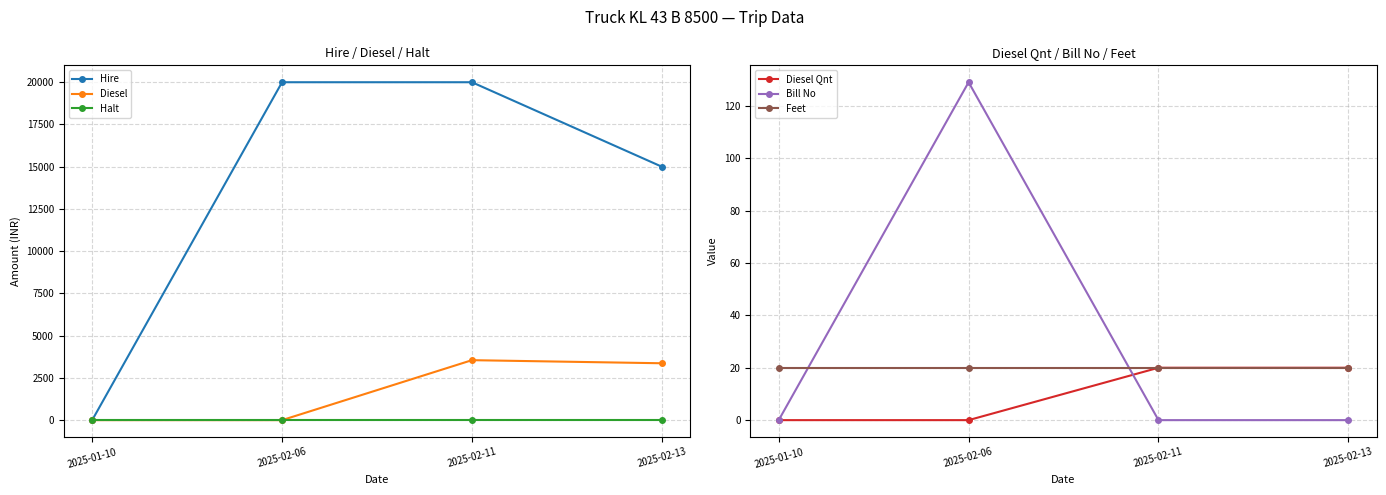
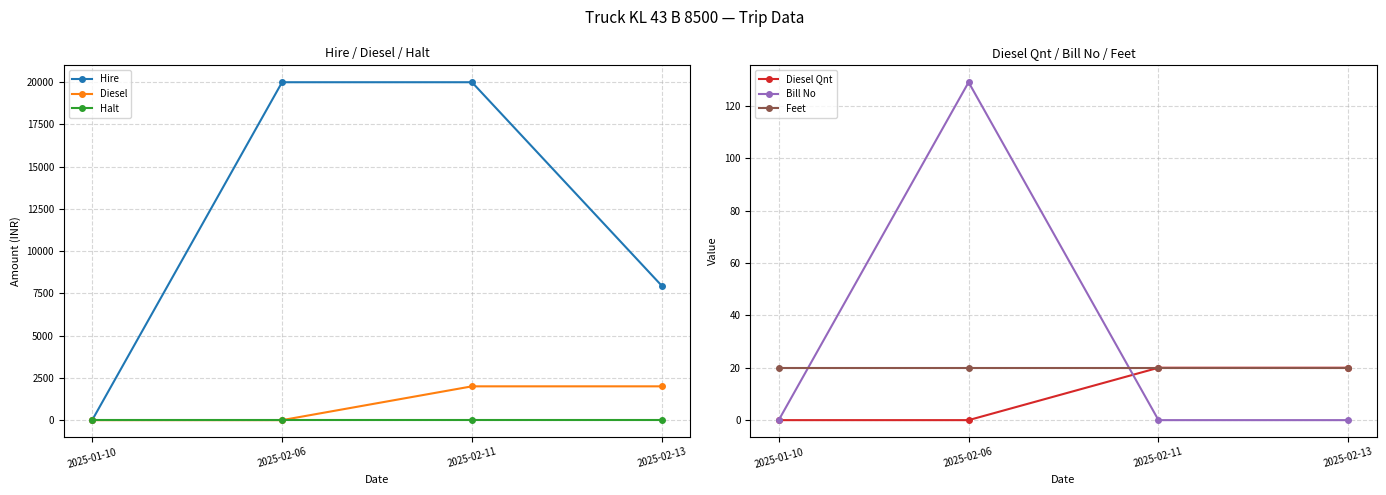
  {
    "Hire / Diesel / Halt": {
      "Hire": {
        "2025-02-06": 20000,
        "2025-02-11": 20000,
-       "2025-02-13": 15000
+       "2025-02-13": 7900
      },
      "Diesel": {
-       "2025-02-11": 3500,
-       "2025-02-13": 3400
+       "2025-02-11": 2000,
+       "2025-02-13": 2000
      },
      "Halt": {
        "2025-02-11": 0,
        "2025-02-13": 0
      }
    },
    "Diesel Qnt / Bill No / Feet": {
      "Diesel Qnt": {
        "2025-02-06": 0
      },
      "Bill No": {
        "2025-02-06": 129,
        "2025-02-11": 0,
        "2025-02-13": 0
      },
      "Feet": {
        "2025-01-10": 20,
        "2025-02-06": 20
      }
    }
  }
